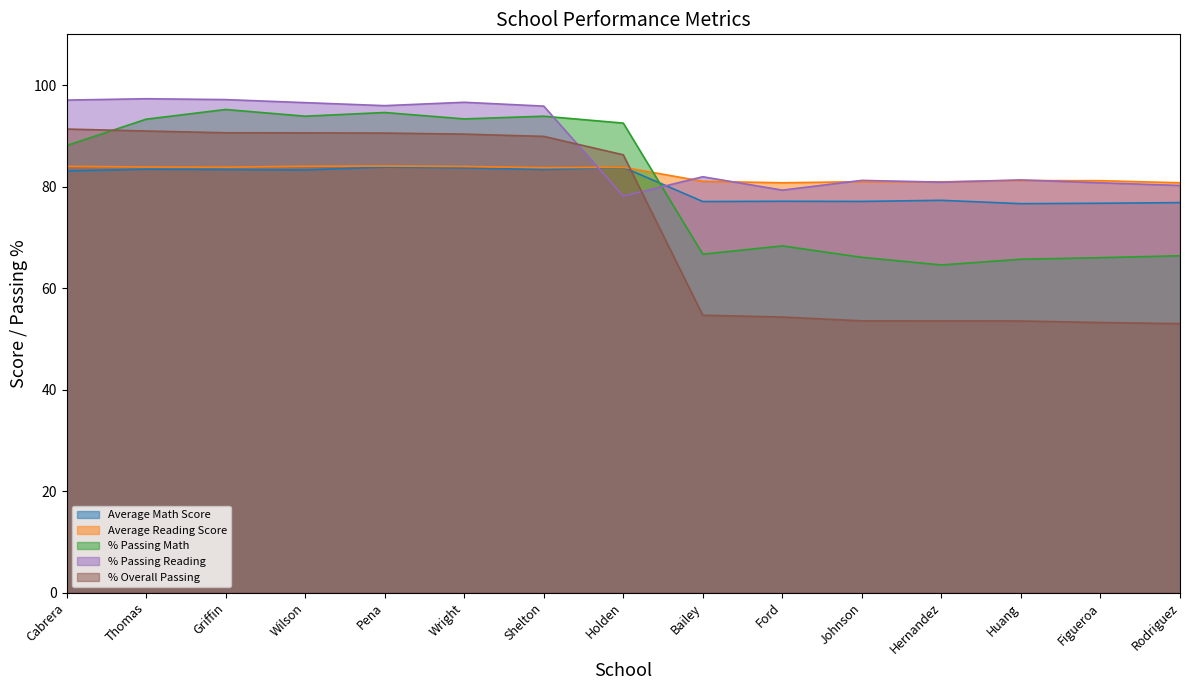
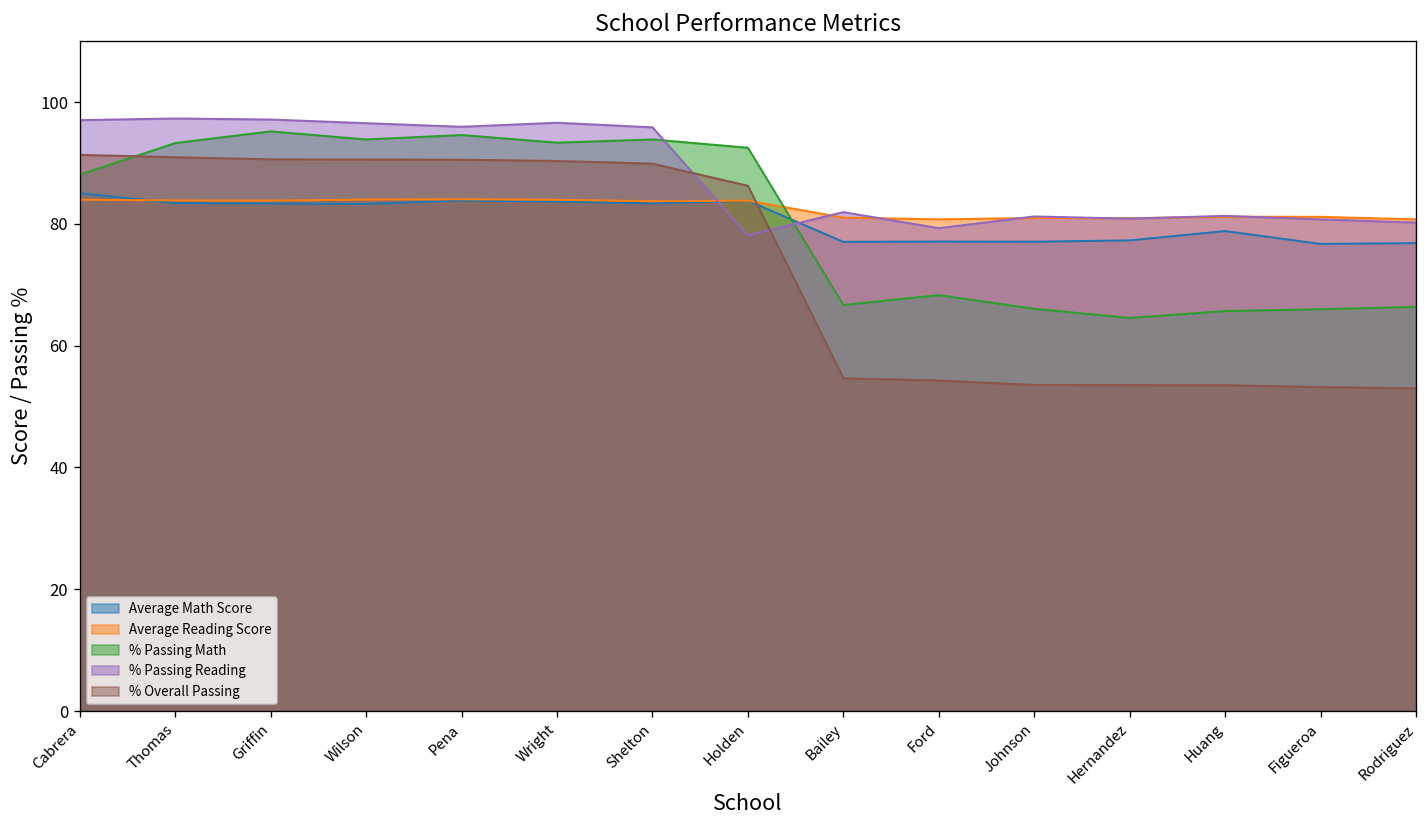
  {
    "Average Math Score": {
-     "Cabrera": 83,
+     "Cabrera": 85,
      "Wilson": 83,
      "Bailey": 77,
      "Ford": 77,
      "Johnson": 77,
      "Hernandez": 77,
-     "Huang": 77,
+     "Huang": 79,
      "Figueroa": 77,
      "Rodriguez": 77
    },
    "Average Reading Score": {
      "Cabrera": 84,
      "Wilson": 84,
      "Bailey": 81,
      "Ford": 81,
      "Rodriguez": 81
    },
    "% Passing Math": {
      "Cabrera": 88,
      "Thomas": 93,
      "Griffin": 95,
      "Wilson": 94,
      "Pena": 95,
      "Wright": 93,
      "Shelton": 94,
      "Holden": 93,
      "Bailey": 67,
      "Ford": 68,
      "Johnson": 66,
      "Hernandez": 65,
      "Huang": 66,
      "Figueroa": 66,
      "Rodriguez": 66
    },
    "% Passing Reading": {
      "Cabrera": 97,
      "Thomas": 97,
      "Griffin": 97,
      "Wilson": 97,
      "Pena": 96,
      "Wright": 97,
      "Shelton": 96,
      "Holden": 78,
      "Bailey": 82,
      "Ford": 79,
      "Rodriguez": 80
    },
    "% Overall Passing": {
      "Cabrera": 91,
      "Thomas": 91,
      "Griffin": 91,
      "Wilson": 91,
      "Pena": 91,
      "Wright": 90,
      "Shelton": 90,
      "Holden": 86,
      "Bailey": 55,
      "Ford": 54,
      "Johnson": 54,
      "Hernandez": 54,
      "Huang": 54,
      "Figueroa": 53,
      "Rodriguez": 53
    }
  }
